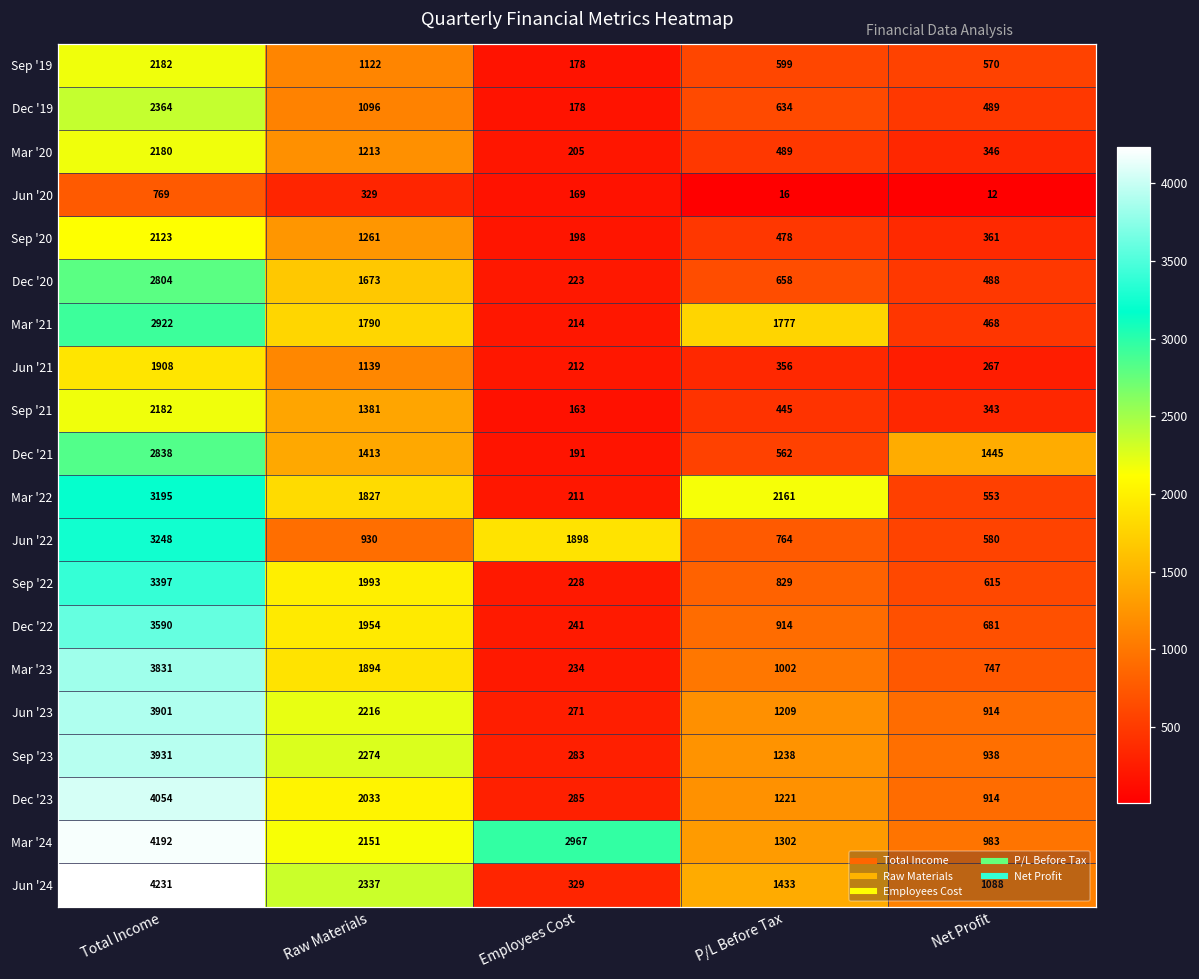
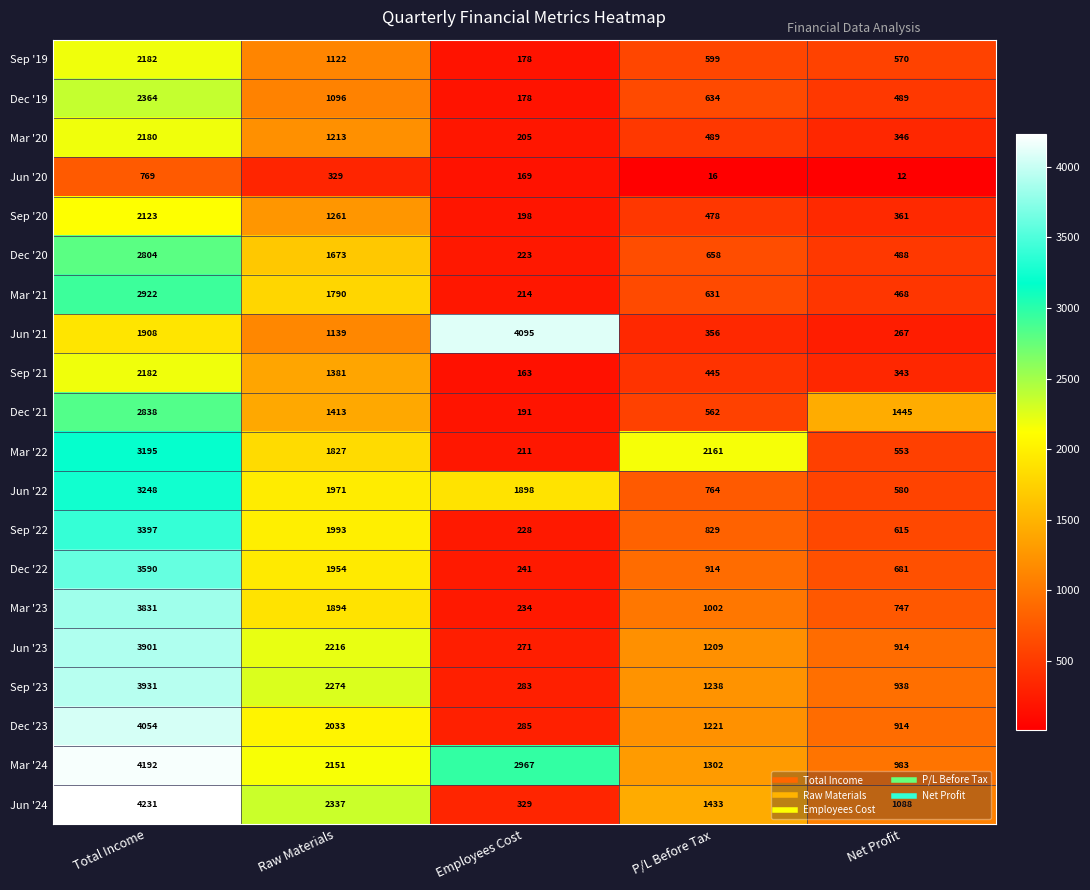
  {
    "Sep '19": {
      "Total Income": 2182,
      "Raw Materials": 1122,
      "Employees Cost": 178,
      "P/L Before Tax": 599,
      "Net Profit": 570
    },
    "Dec '19": {
      "Total Income": 2364,
      "Raw Materials": 1096,
      "Employees Cost": 178,
      "P/L Before Tax": 634,
      "Net Profit": 489
    },
    "Mar '20": {
      "Total Income": 2180,
      "Raw Materials": 1213,
      "Employees Cost": 205,
      "P/L Before Tax": 489,
      "Net Profit": 346
    },
    "Jun '20": {
      "Total Income": 769,
      "Raw Materials": 329,
      "Employees Cost": 169,
      "P/L Before Tax": 16,
      "Net Profit": 12
    },
    "Sep '20": {
      "Total Income": 2123,
      "Raw Materials": 1261,
      "Employees Cost": 198,
      "P/L Before Tax": 478,
      "Net Profit": 361
    },
    "Dec '20": {
      "Total Income": 2804,
      "Raw Materials": 1673,
      "Employees Cost": 223,
      "P/L Before Tax": 658,
      "Net Profit": 488
    },
    "Mar '21": {
      "Total Income": 2922,
      "Raw Materials": 1790,
      "Employees Cost": 214,
-     "P/L Before Tax": 1777,
+     "P/L Before Tax": 631,
      "Net Profit": 468
    },
    "Jun '21": {
      "Total Income": 1908,
      "Raw Materials": 1139,
-     "Employees Cost": 212,
+     "Employees Cost": 4095,
      "P/L Before Tax": 356,
      "Net Profit": 267
    },
    "Sep '21": {
      "Total Income": 2182,
      "Raw Materials": 1381,
      "Employees Cost": 163,
      "P/L Before Tax": 445,
      "Net Profit": 343
    },
    "Dec '21": {
      "Total Income": 2838,
      "Raw Materials": 1413,
      "Employees Cost": 191,
      "P/L Before Tax": 562,
      "Net Profit": 1445
    },
    "Mar '22": {
      "Total Income": 3195,
      "Raw Materials": 1827,
      "Employees Cost": 211,
      "P/L Before Tax": 2161,
      "Net Profit": 553
    },
    "Jun '22": {
      "Total Income": 3248,
-     "Raw Materials": 930,
+     "Raw Materials": 1971,
      "Employees Cost": 1898,
      "P/L Before Tax": 764,
      "Net Profit": 580
    },
    "Sep '22": {
      "Total Income": 3397,
      "Raw Materials": 1993,
      "Employees Cost": 228,
      "P/L Before Tax": 829,
      "Net Profit": 615
    },
    "Dec '22": {
      "Total Income": 3590,
      "Raw Materials": 1954,
      "Employees Cost": 241,
      "P/L Before Tax": 914,
      "Net Profit": 681
    },
    "Mar '23": {
      "Total Income": 3831,
      "Raw Materials": 1894,
      "Employees Cost": 234,
      "P/L Before Tax": 1002,
      "Net Profit": 747
    },
    "Jun '23": {
      "Total Income": 3901,
      "Raw Materials": 2216,
      "Employees Cost": 271,
      "P/L Before Tax": 1209,
      "Net Profit": 914
    },
    "Sep '23": {
      "Total Income": 3931,
      "Raw Materials": 2274,
      "Employees Cost": 283,
      "P/L Before Tax": 1238,
      "Net Profit": 938
    },
    "Dec '23": {
      "Total Income": 4054,
      "Raw Materials": 2033,
      "Employees Cost": 285,
      "P/L Before Tax": 1221,
      "Net Profit": 914
    },
    "Mar '24": {
      "Total Income": 4192,
      "Raw Materials": 2151,
      "Employees Cost": 2967,
      "P/L Before Tax": 1302,
      "Net Profit": 983
    },
    "Jun '24": {
      "Total Income": 4231,
      "Raw Materials": 2337,
      "Employees Cost": 329,
      "P/L Before Tax": 1433
    }
  }
